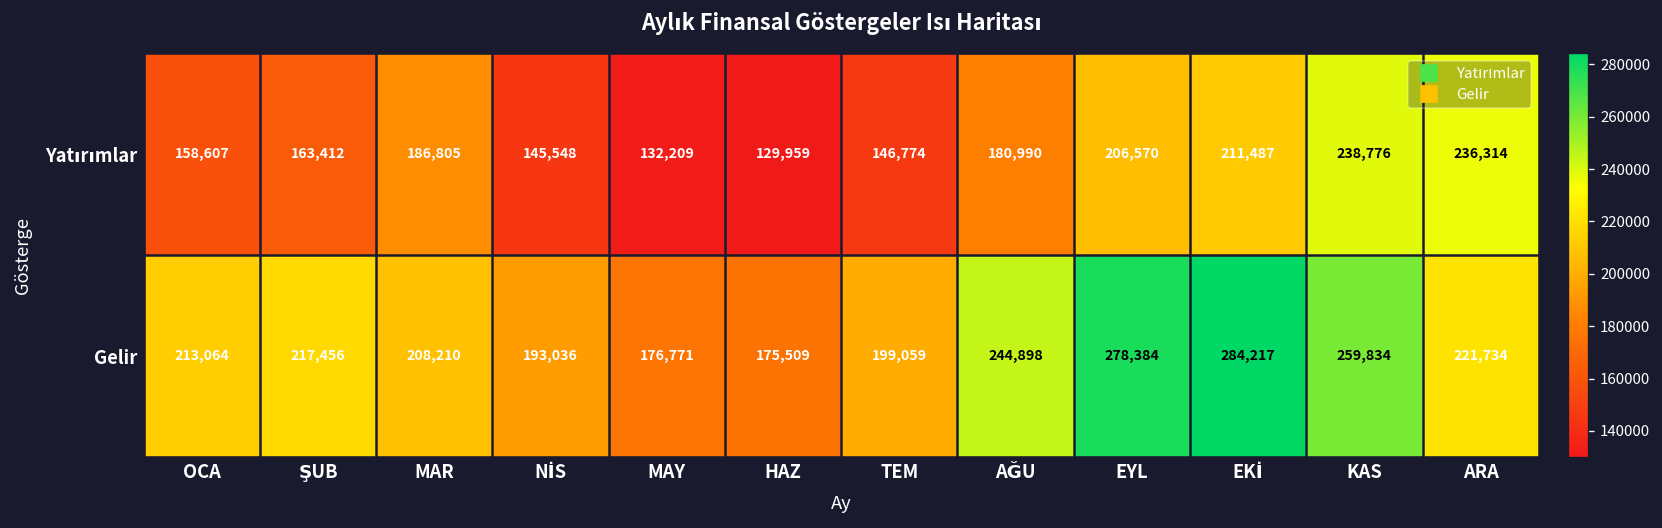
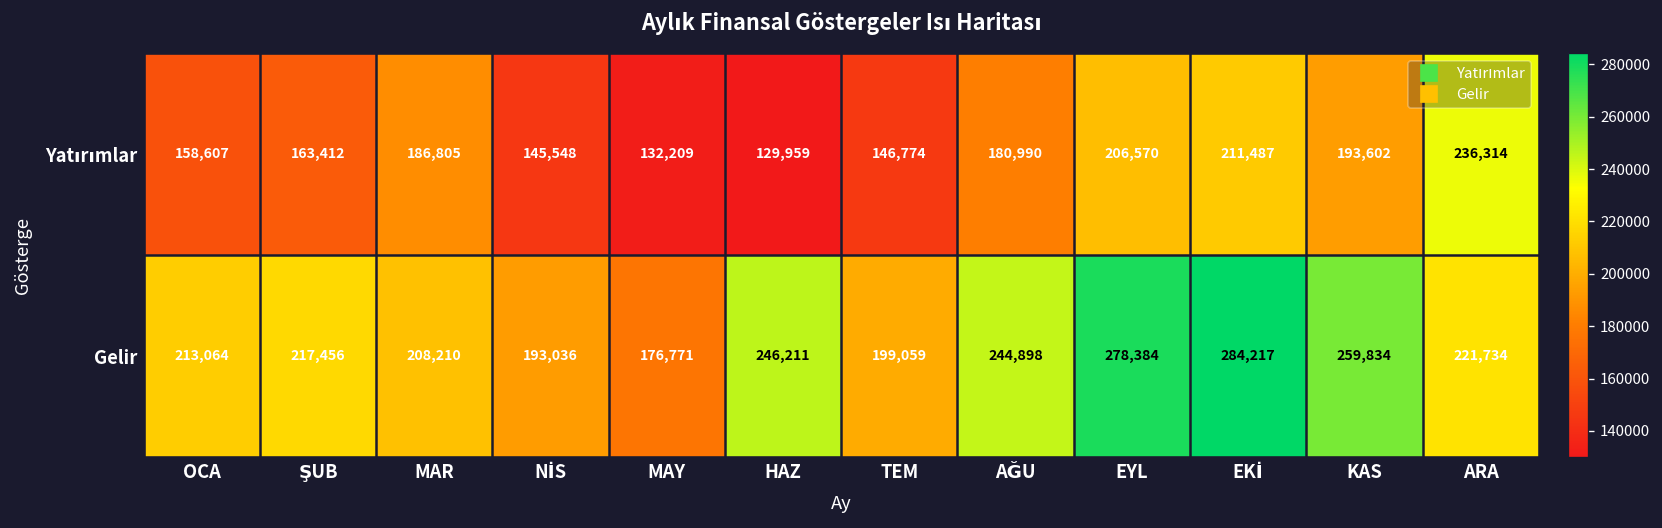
  {
    "Yatırımlar": {
      "OCA": "158,607",
      "ŞUB": "163,412",
      "MAR": "186,805",
      "NİS": "145,548",
      "MAY": "132,209",
      "HAZ": "129,959",
      "TEM": "146,774",
      "AĞU": "180,990",
      "EYL": "206,570",
      "EKİ": "211,487",
-     "KAS": "238,776",
+     "KAS": "193,602",
      "ARA": "236,314"
    },
    "Gelir": {
      "OCA": "213,064",
      "ŞUB": "217,456",
      "MAR": "208,210",
      "NİS": "193,036",
      "MAY": "176,771",
-     "HAZ": "175,509",
+     "HAZ": "246,211",
      "TEM": "199,059",
      "AĞU": "244,898",
      "EYL": "278,384",
      "EKİ": "284,217",
      "KAS": "259,834",
      "ARA": "221,734"
    }
  }
